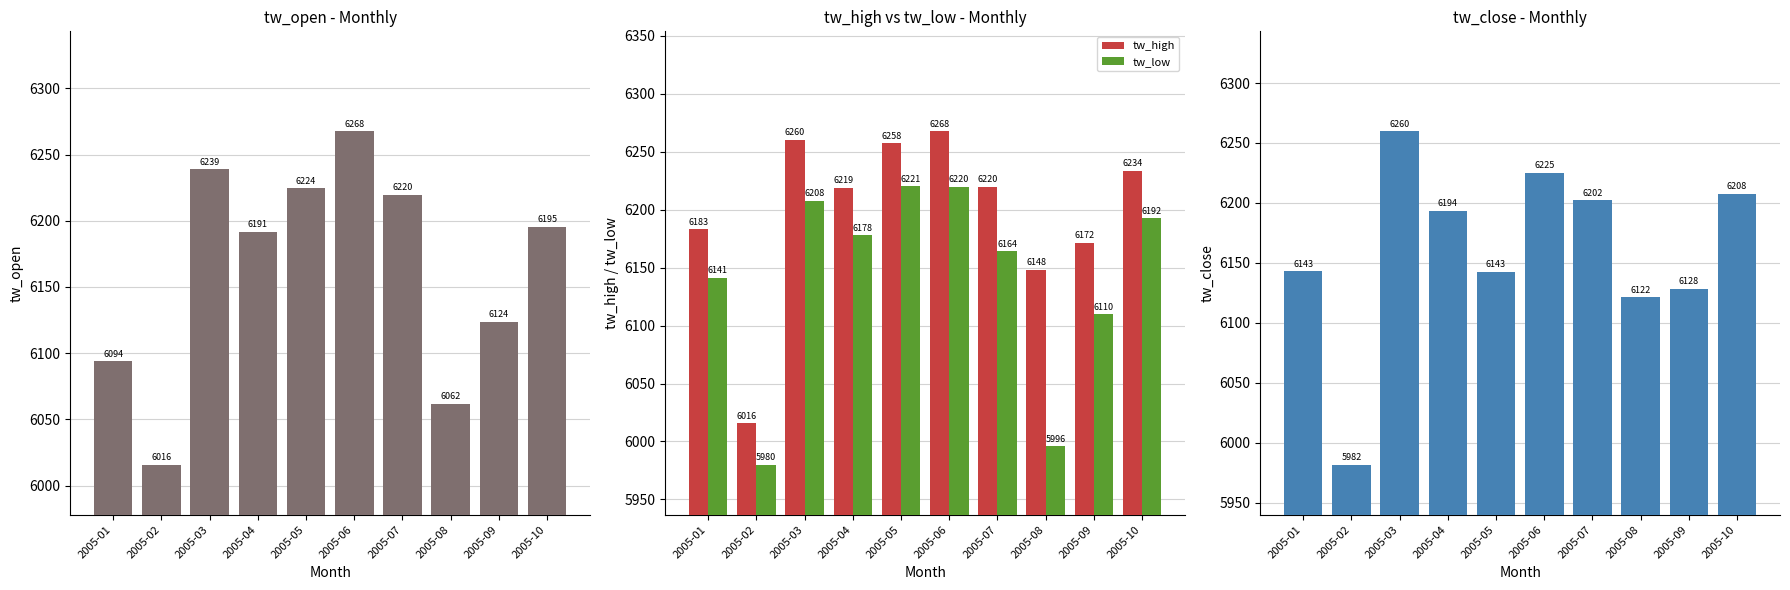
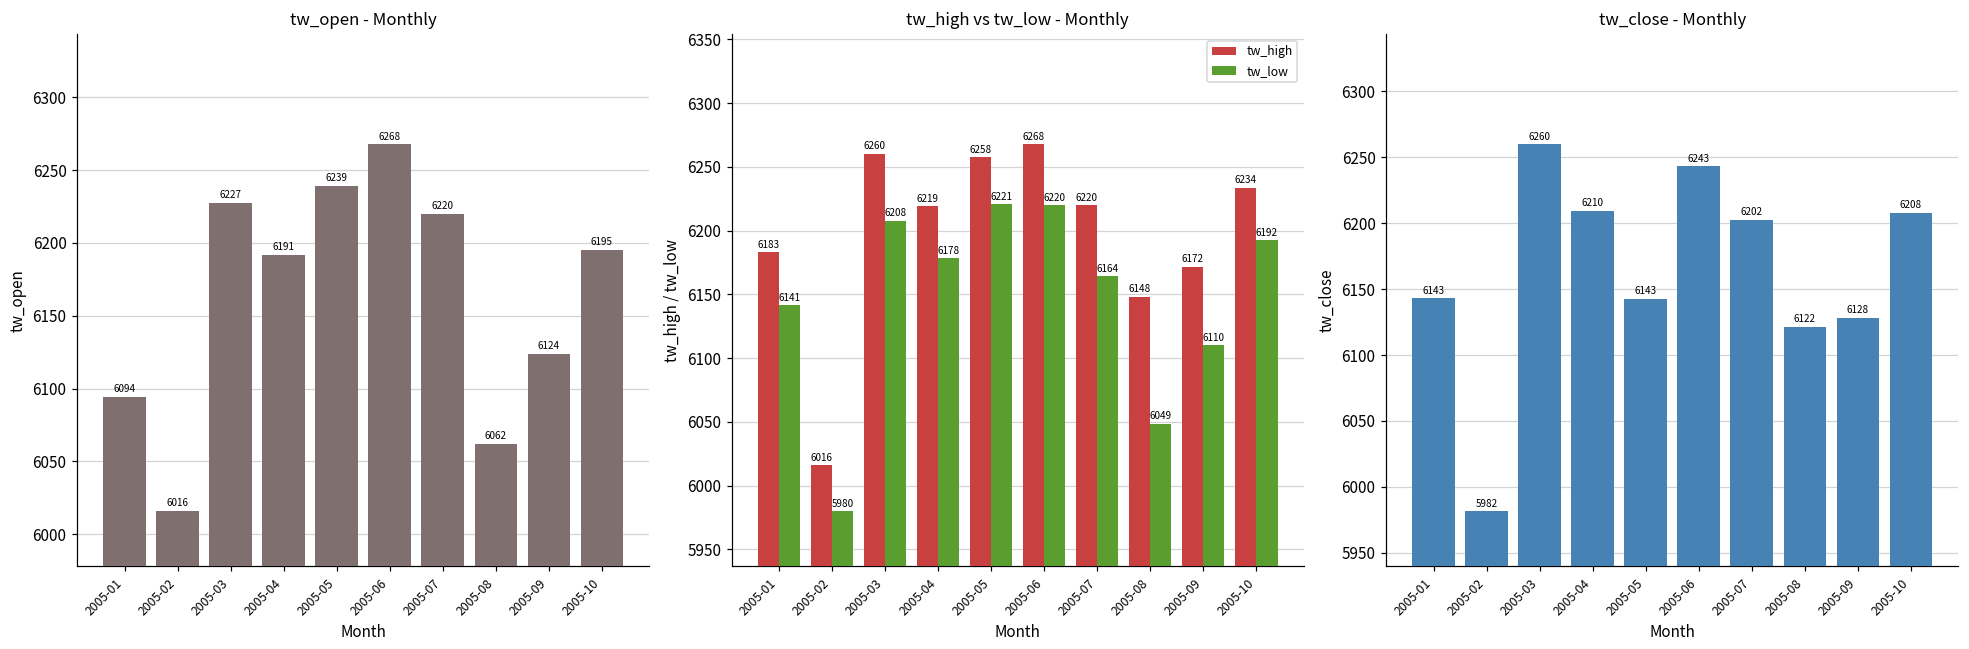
  {
    "tw_open - Monthly": {
      "2005-01": 6094,
      "2005-02": 6016,
-     "2005-03": 6239,
+     "2005-03": 6227,
      "2005-04": 6191,
-     "2005-05": 6224,
+     "2005-05": 6239,
      "2005-06": 6268,
      "2005-07": 6220,
      "2005-08": 6062,
      "2005-09": 6124,
      "2005-10": 6195
    },
    "tw_high vs tw_low - Monthly": {
      "tw_high": {
        "2005-01": 6183,
        "2005-02": 6016,
        "2005-03": 6260,
        "2005-04": 6219,
        "2005-05": 6258,
        "2005-06": 6268,
        "2005-07": 6220,
        "2005-08": 6148,
        "2005-09": 6172,
        "2005-10": 6234
      },
      "tw_low": {
        "2005-01": 6141,
        "2005-02": 5980,
        "2005-03": 6208,
        "2005-04": 6178,
        "2005-05": 6221,
        "2005-06": 6220,
        "2005-07": 6164,
-       "2005-08": 5996,
+       "2005-08": 6049,
        "2005-09": 6110,
        "2005-10": 6192
      }
    },
    "tw_close - Monthly": {
      "2005-01": 6143,
      "2005-02": 5982,
      "2005-03": 6260,
-     "2005-04": 6194,
+     "2005-04": 6210,
      "2005-05": 6143,
-     "2005-06": 6225,
+     "2005-06": 6243,
      "2005-07": 6202,
      "2005-08": 6122,
      "2005-09": 6128,
      "2005-10": 6208
    }
  }
